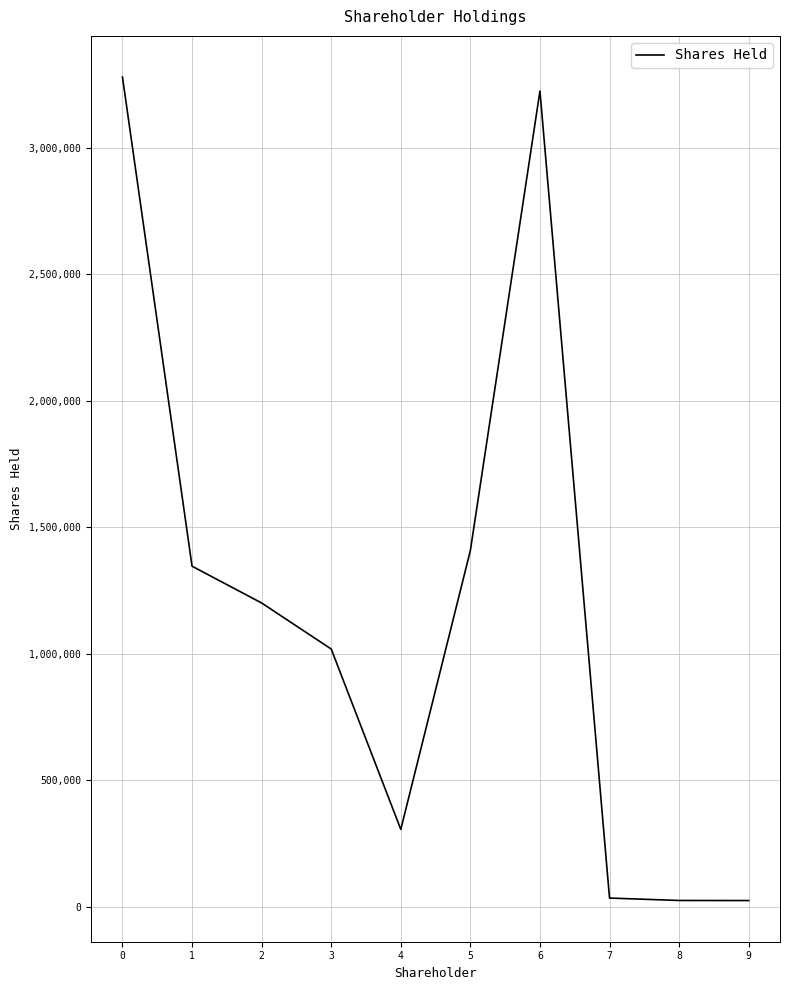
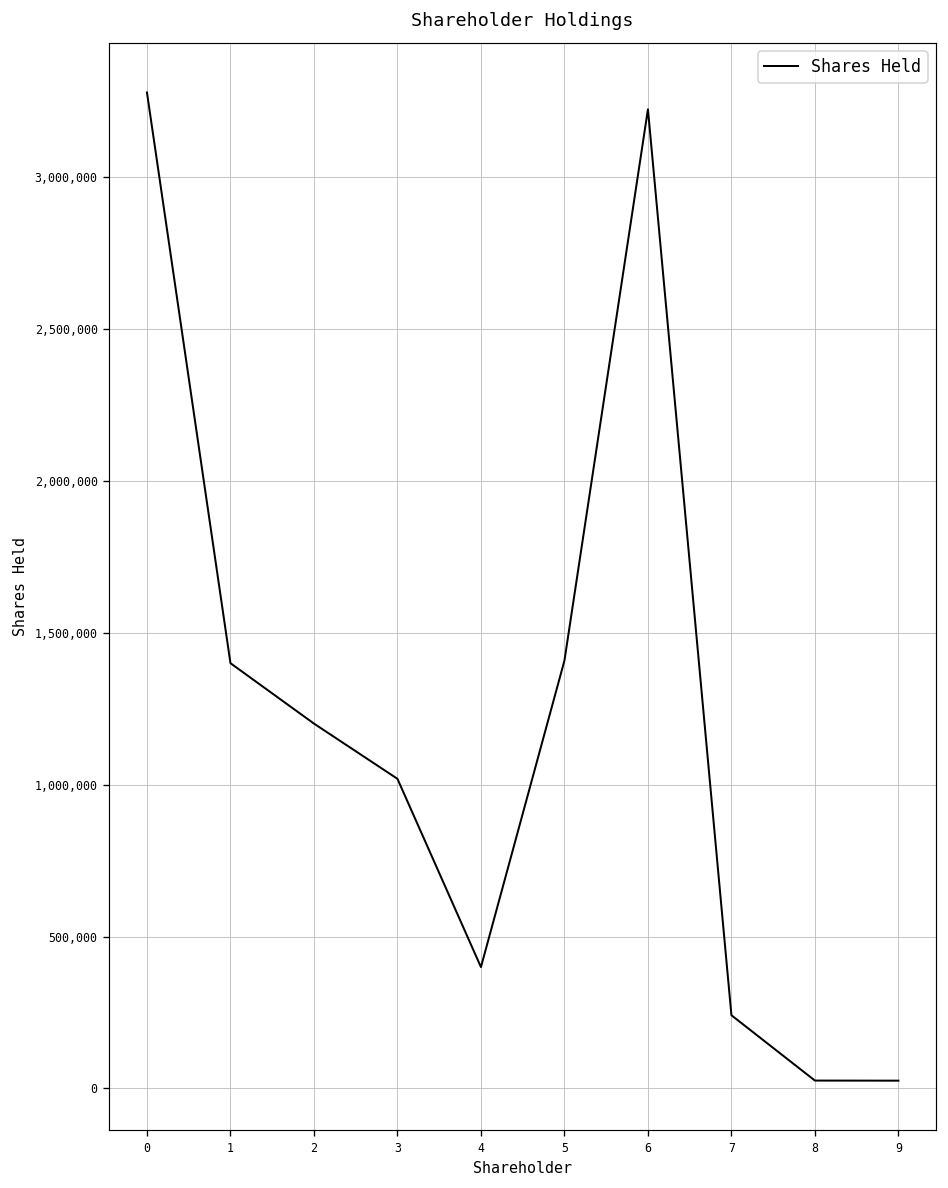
  {
    "0": "3,280,000",
-   "1": "1,350,000",
+   "1": "1,400,000",
    "2": "1,200,000",
    "3": "1,020,000",
-   "4": "310,000",
+   "4": "400,000",
    "5": "1,410,000",
    "6": "3,220,000",
-   "7": "40,000",
+   "7": "240,000",
    "8": "30,000",
    "9": "30,000"
  }
